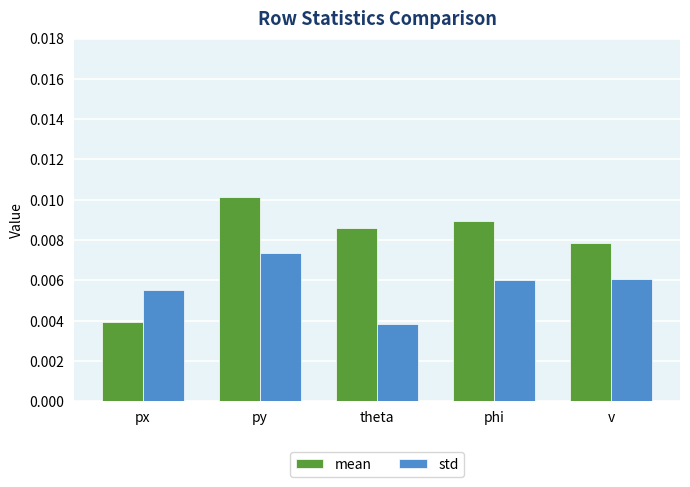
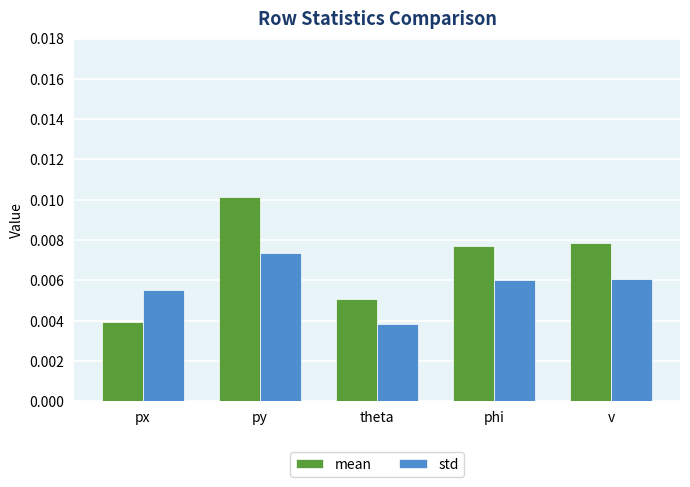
  {
    "mean": {
      "px": 0.0040,
      "py": 0.0102,
-     "theta": 0.0086,
-     "phi": 0.0090,
+     "theta": 0.0051,
+     "phi": 0.0077,
      "v": 0.0078
    },
    "std": {
      "px": 0.0055,
      "py": 0.0074,
      "theta": 0.0038,
      "phi": 0.0060,
      "v": 0.0061
    }
  }
